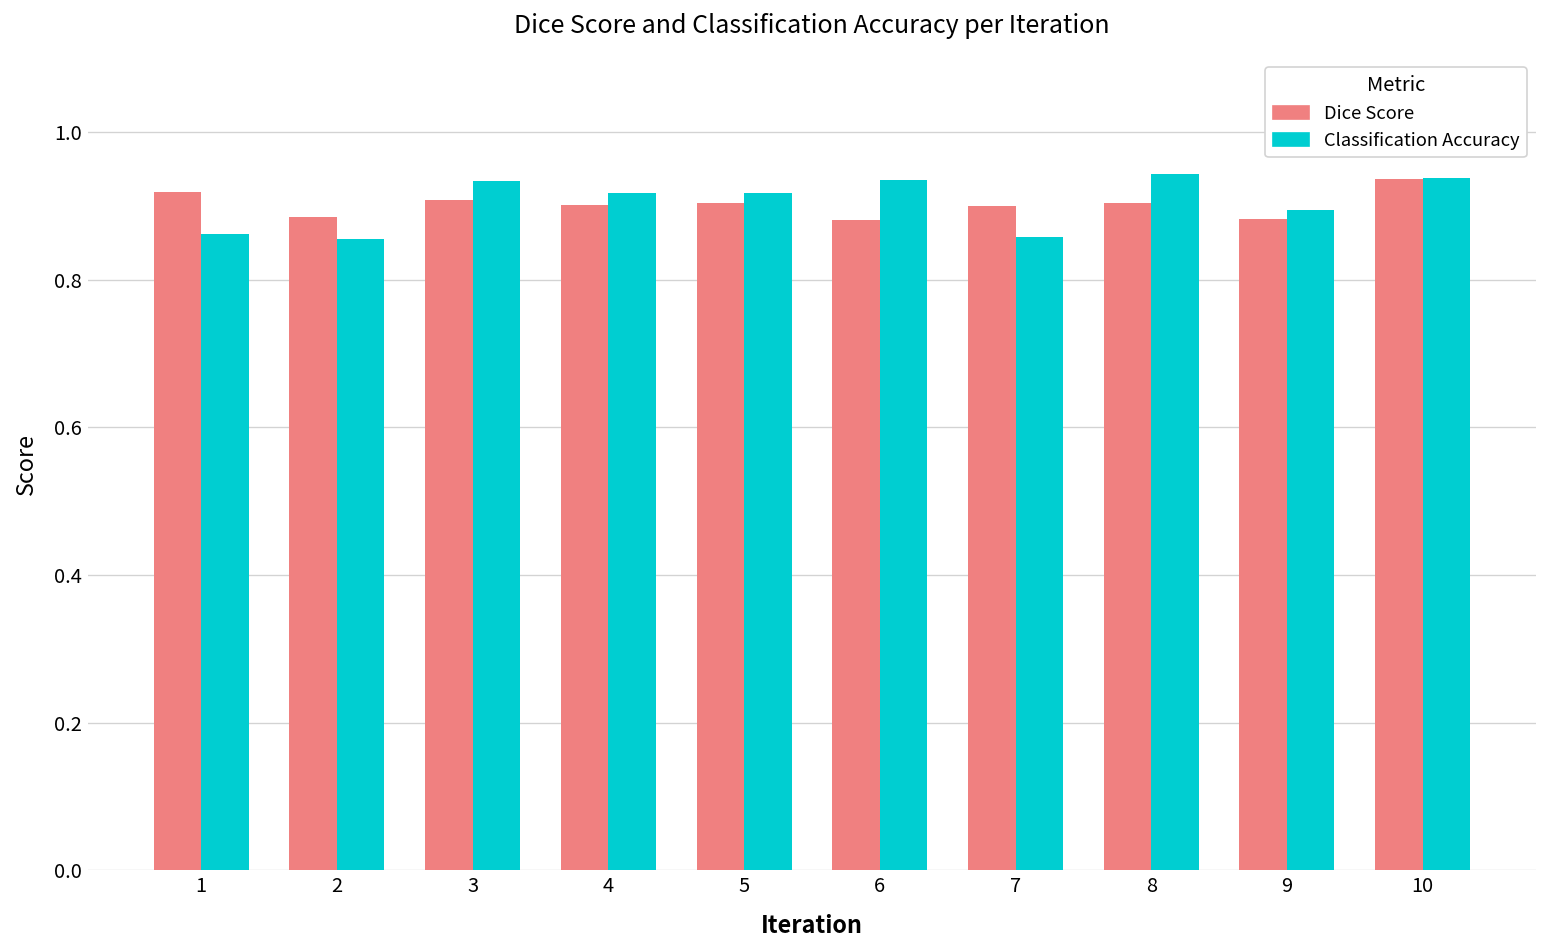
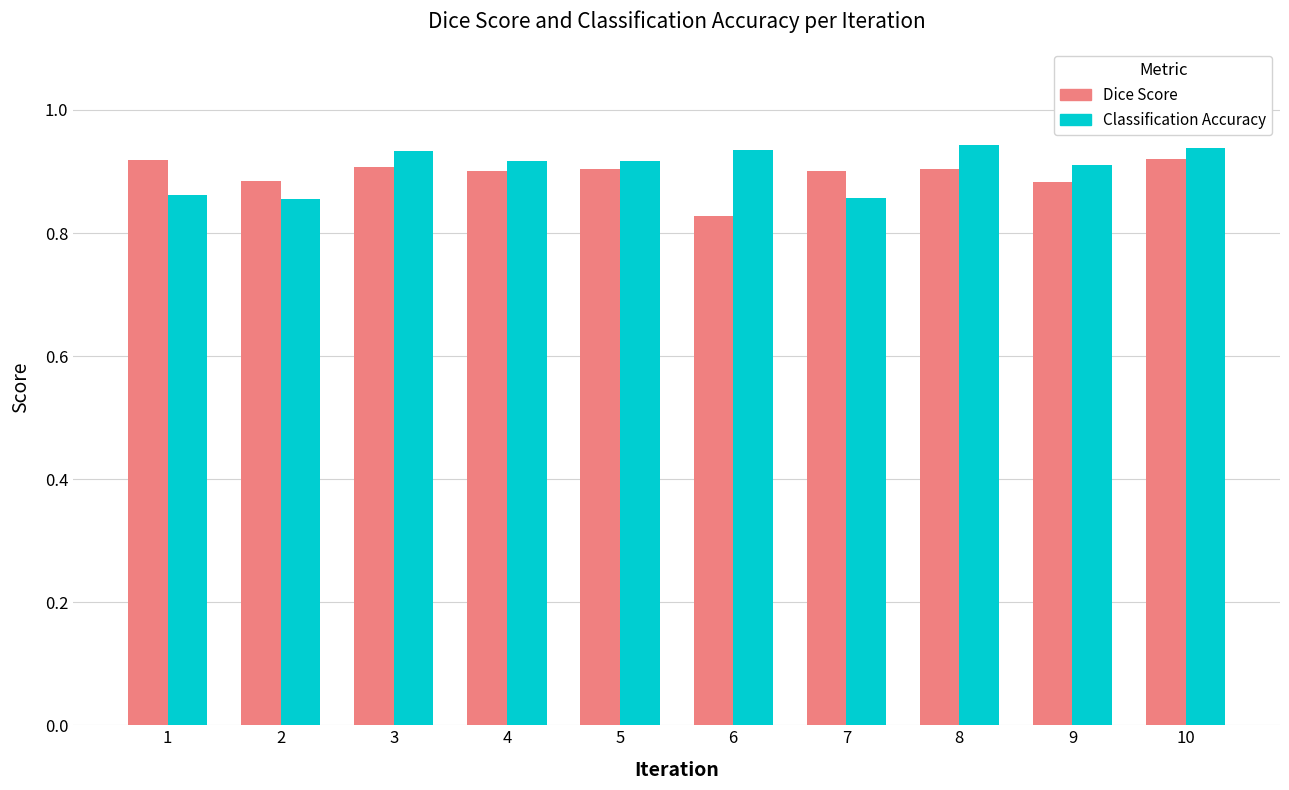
  {
    "Dice Score": {
      "1": 0.92,
      "2": 0.89,
      "3": 0.91,
      "4": 0.90,
      "5": 0.90,
-     "6": 0.88,
+     "6": 0.83,
      "7": 0.90,
      "8": 0.90,
      "9": 0.88,
-     "10": 0.94
+     "10": 0.92
    },
    "Classification Accuracy": {
      "1": 0.86,
      "2": 0.85,
      "3": 0.93,
      "4": 0.92,
      "5": 0.92,
      "6": 0.94,
      "7": 0.86,
      "8": 0.94,
-     "9": 0.89,
+     "9": 0.91,
      "10": 0.94
    }
  }
